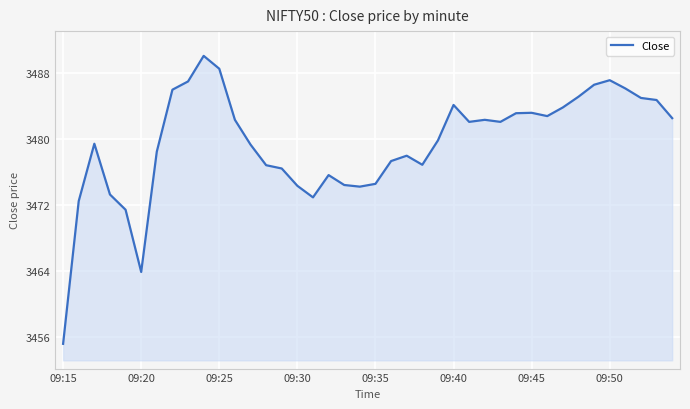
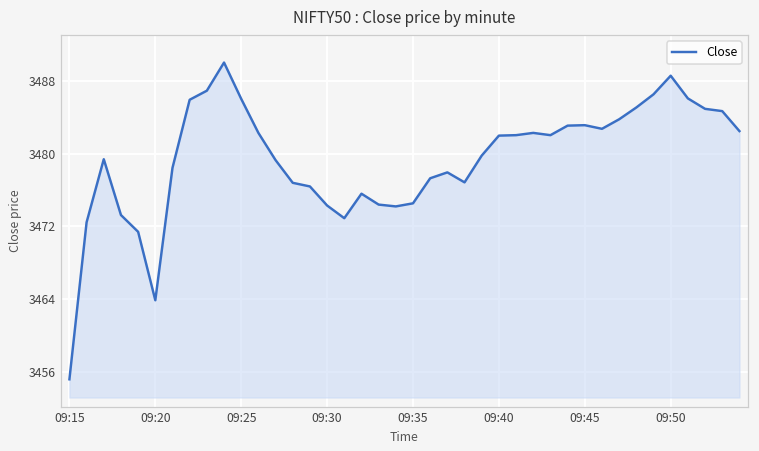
  {
    "09:15": 3455,
    "09:20": 3464,
-   "09:25": 3488,
+   "09:25": 3486,
    "09:30": 3474,
    "09:35": 3475,
-   "09:40": 3484,
+   "09:40": 3482,
    "09:45": 3483,
-   "09:50": 3487
+   "09:50": 3489
  }
